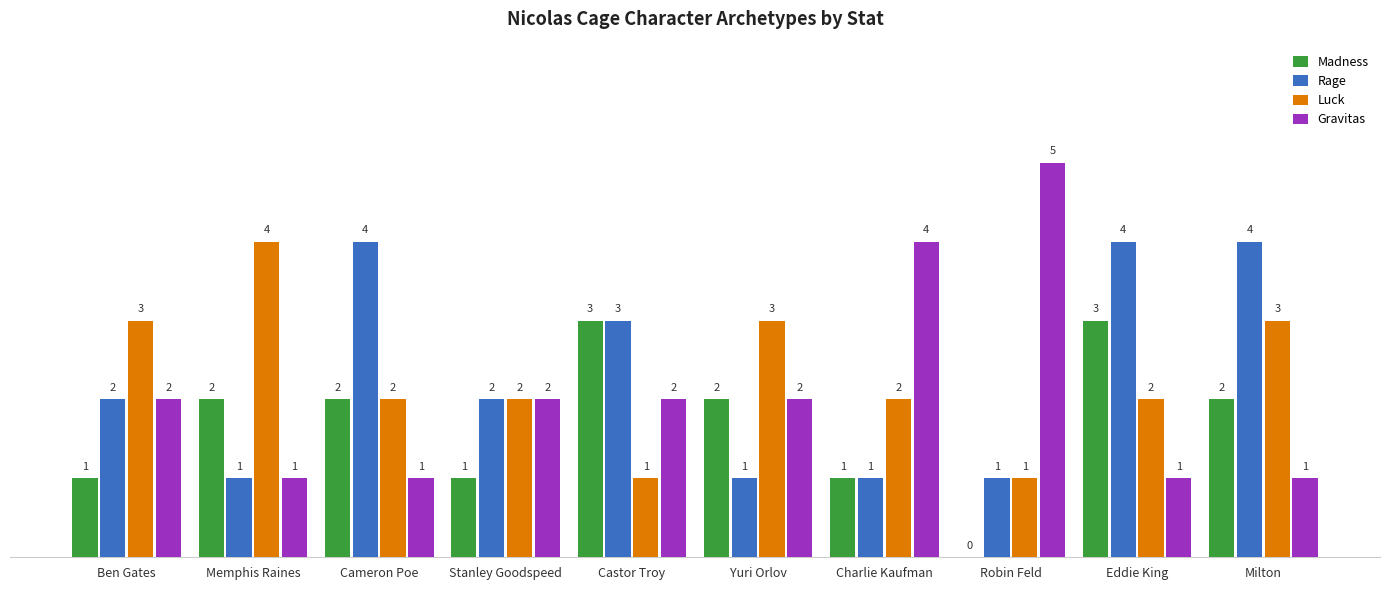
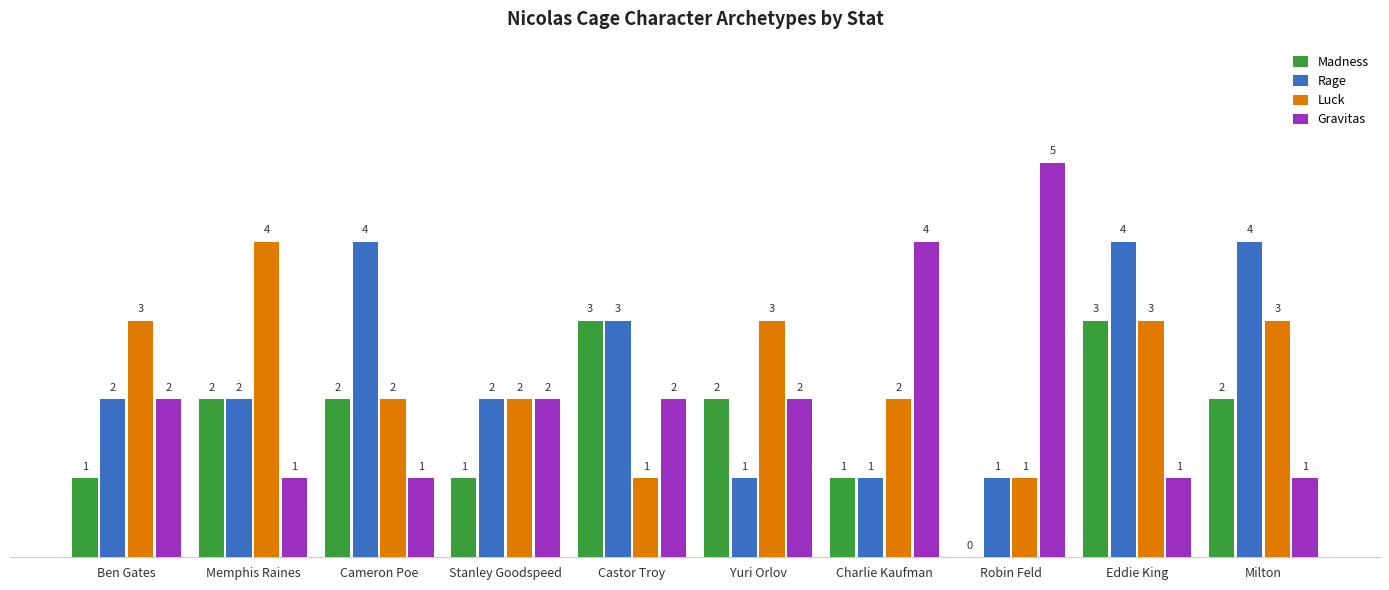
  {
    "Madness": {
      "Ben Gates": 1,
      "Memphis Raines": 2,
      "Cameron Poe": 2,
      "Stanley Goodspeed": 1,
      "Castor Troy": 3,
      "Yuri Orlov": 2,
      "Charlie Kaufman": 1,
      "Robin Feld": 0,
      "Eddie King": 3,
      "Milton": 2
    },
    "Rage": {
      "Ben Gates": 2,
-     "Memphis Raines": 1,
+     "Memphis Raines": 2,
      "Cameron Poe": 4,
      "Stanley Goodspeed": 2,
      "Castor Troy": 3,
      "Yuri Orlov": 1,
      "Charlie Kaufman": 1,
      "Robin Feld": 1,
      "Eddie King": 4,
      "Milton": 4
    },
    "Luck": {
      "Ben Gates": 3,
      "Memphis Raines": 4,
      "Cameron Poe": 2,
      "Stanley Goodspeed": 2,
      "Castor Troy": 1,
      "Yuri Orlov": 3,
      "Charlie Kaufman": 2,
      "Robin Feld": 1,
-     "Eddie King": 2,
+     "Eddie King": 3,
      "Milton": 3
    },
    "Gravitas": {
      "Ben Gates": 2,
      "Memphis Raines": 1,
      "Cameron Poe": 1,
      "Stanley Goodspeed": 2,
      "Castor Troy": 2,
      "Yuri Orlov": 2,
      "Charlie Kaufman": 4,
      "Robin Feld": 5,
      "Eddie King": 1,
      "Milton": 1
    }
  }
